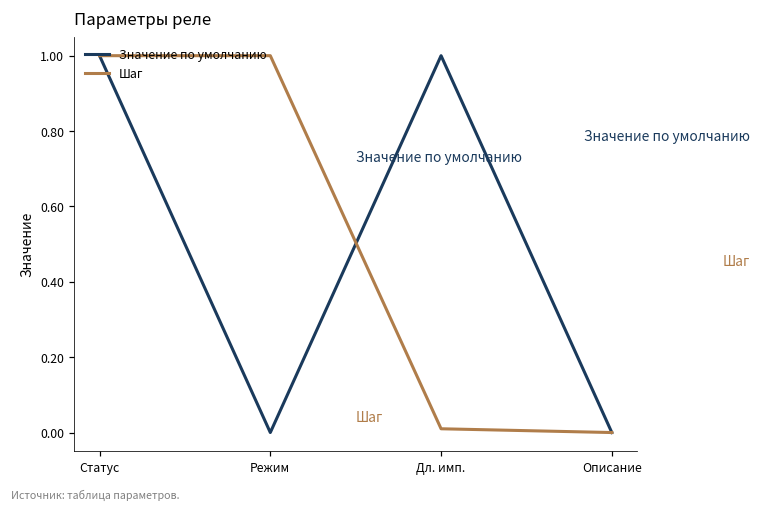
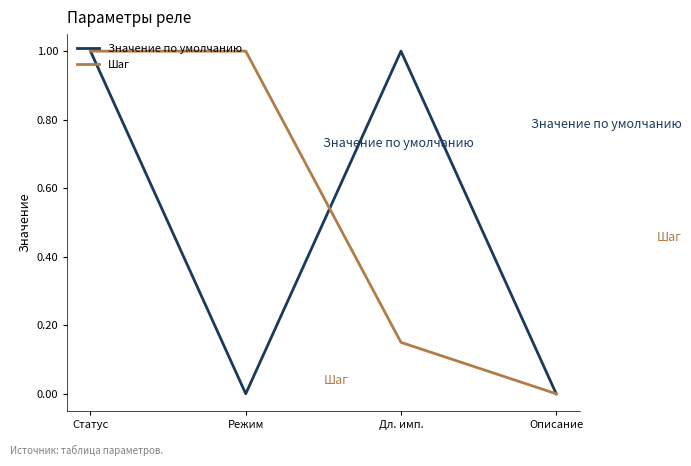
  {
    "Значение по умолчанию": {
      "Режим": 0.00,
      "Дл. имп.": 1.00
    },
    "Шаг": {
      "Режим": 1.00,
-     "Дл. имп.": 0.01
+     "Дл. имп.": 0.15
    }
  }
